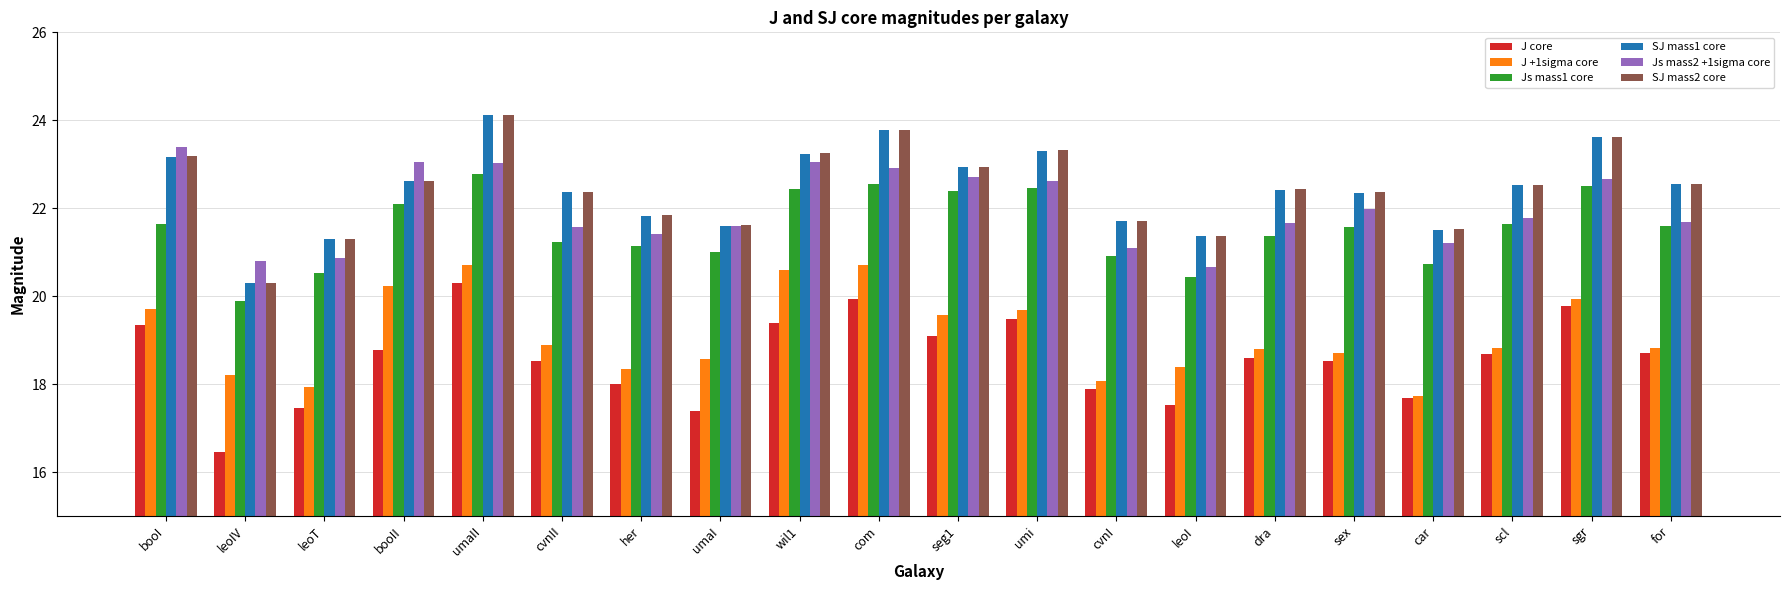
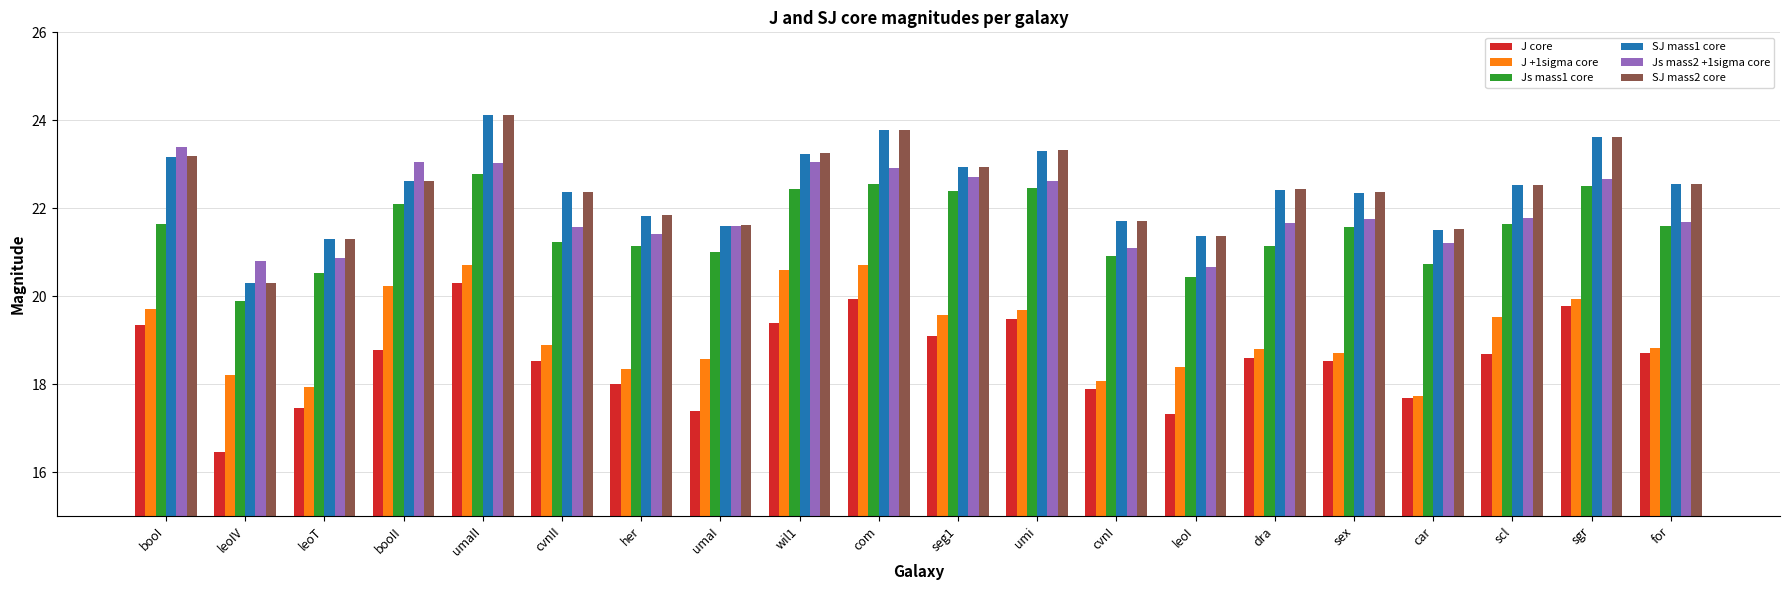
  {
    "J core": {
      "booI": 19.3,
      "leoIV": 16.5,
      "leoT": 17.5,
      "booII": 18.8,
      "umaII": 20.3,
      "cvnII": 18.5,
      "her": 18.0,
      "umaI": 17.4,
      "wil1": 19.4,
      "com": 19.9,
      "seg1": 19.1,
      "umi": 19.5,
      "cvnI": 17.9,
-     "leoI": 17.5,
+     "leoI": 17.3,
      "dra": 18.6,
      "sex": 18.5,
      "car": 17.7,
      "scl": 18.7,
      "sgr": 19.8,
      "for": 18.7
    },
    "J +1sigma core": {
      "booI": 19.7,
      "leoIV": 18.2,
      "leoT": 17.9,
      "booII": 20.2,
      "umaII": 20.7,
      "cvnII": 18.9,
      "her": 18.3,
      "umaI": 18.6,
      "wil1": 20.6,
      "com": 20.7,
      "seg1": 19.6,
      "umi": 19.7,
      "cvnI": 18.1,
      "leoI": 18.4,
      "dra": 18.8,
      "sex": 18.7,
      "car": 17.7,
-     "scl": 18.8,
+     "scl": 19.5,
      "sgr": 19.9,
      "for": 18.8
    },
    "Js mass1 core": {
      "booI": 21.7,
      "leoIV": 19.9,
      "leoT": 20.5,
      "booII": 22.1,
      "umaII": 22.8,
      "cvnII": 21.2,
      "her": 21.1,
      "umaI": 21.0,
      "wil1": 22.4,
      "com": 22.6,
      "seg1": 22.4,
      "umi": 22.5,
      "cvnI": 20.9,
      "leoI": 20.4,
-     "dra": 21.4,
+     "dra": 21.1,
      "sex": 21.6,
      "car": 20.7,
      "scl": 21.6,
      "sgr": 22.5,
      "for": 21.6
    },
    "SJ mass1 core": {
      "booI": 23.2,
      "leoIV": 20.3,
      "leoT": 21.3,
      "booII": 22.6,
      "umaII": 24.1,
      "cvnII": 22.4,
      "her": 21.8,
      "umaI": 21.6,
      "wil1": 23.2,
      "com": 23.8,
      "seg1": 22.9,
      "umi": 23.3,
      "cvnI": 21.7,
      "leoI": 21.4,
      "dra": 22.4,
      "sex": 22.4,
      "car": 21.5,
      "scl": 22.5,
      "sgr": 23.6,
      "for": 22.5
    },
    "Js mass2 +1sigma core": {
      "booI": 23.4,
      "leoIV": 20.8,
      "leoT": 20.9,
      "booII": 23.1,
      "umaII": 23.0,
      "cvnII": 21.6,
      "her": 21.4,
      "umaI": 21.6,
      "wil1": 23.0,
      "com": 22.9,
      "seg1": 22.7,
      "umi": 22.6,
      "cvnI": 21.1,
      "leoI": 20.7,
      "dra": 21.7,
-     "sex": 22.0,
+     "sex": 21.8,
      "car": 21.2,
      "scl": 21.8,
      "sgr": 22.7,
      "for": 21.7
    },
    "SJ mass2 core": {
      "booI": 23.2,
      "leoIV": 20.3,
      "leoT": 21.3,
      "booII": 22.6,
      "umaII": 24.1,
      "cvnII": 22.4,
      "her": 21.8,
      "umaI": 21.6,
      "wil1": 23.3,
      "com": 23.8,
      "seg1": 22.9,
      "umi": 23.3,
      "cvnI": 21.7,
      "leoI": 21.4,
      "dra": 22.4,
      "sex": 22.4,
      "car": 21.5,
      "scl": 22.5,
      "sgr": 23.6,
      "for": 22.6
    }
  }
